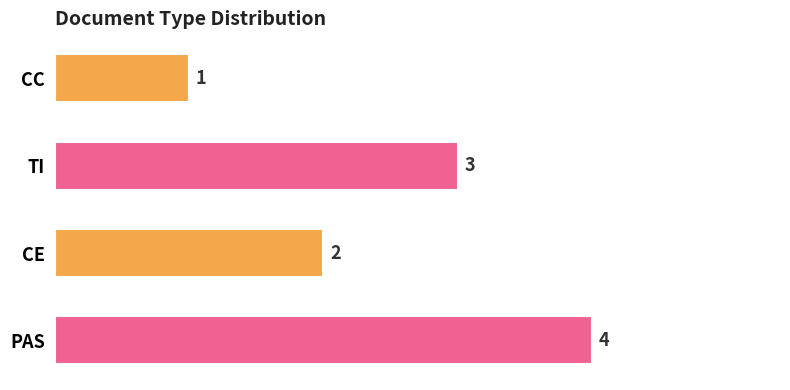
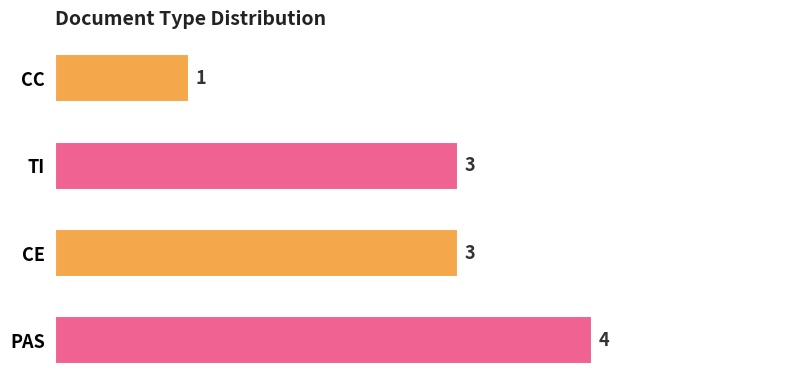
  {
    "CC": 1,
    "TI": 3,
-   "CE": 2,
+   "CE": 3,
    "PAS": 4
  }
